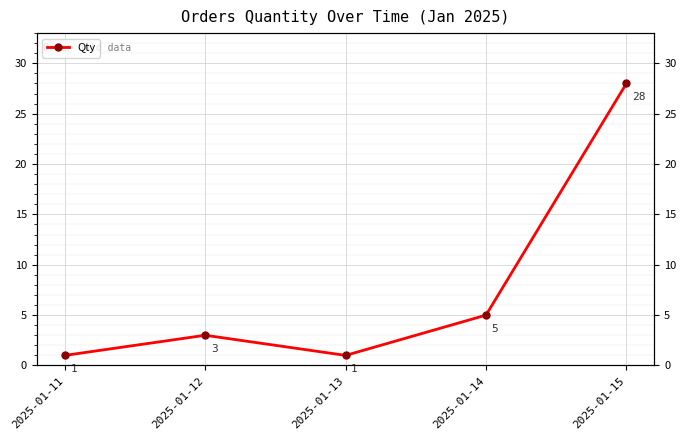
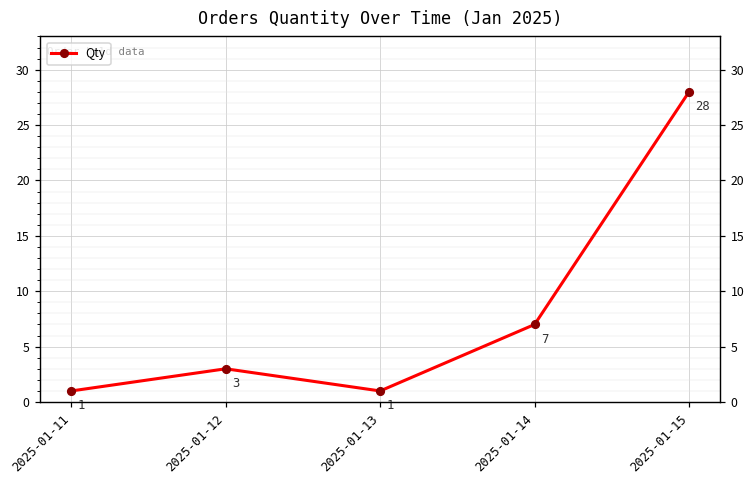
  {
    "2025-01-11": 1,
    "2025-01-12": 3,
    "2025-01-13": 1,
-   "2025-01-14": 5,
+   "2025-01-14": 7,
    "2025-01-15": 28
  }
